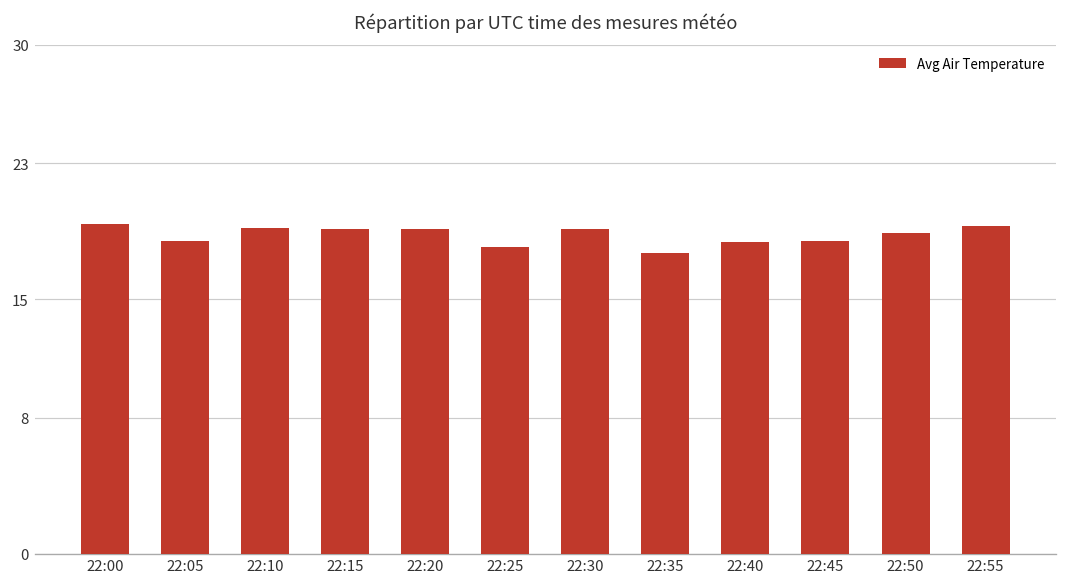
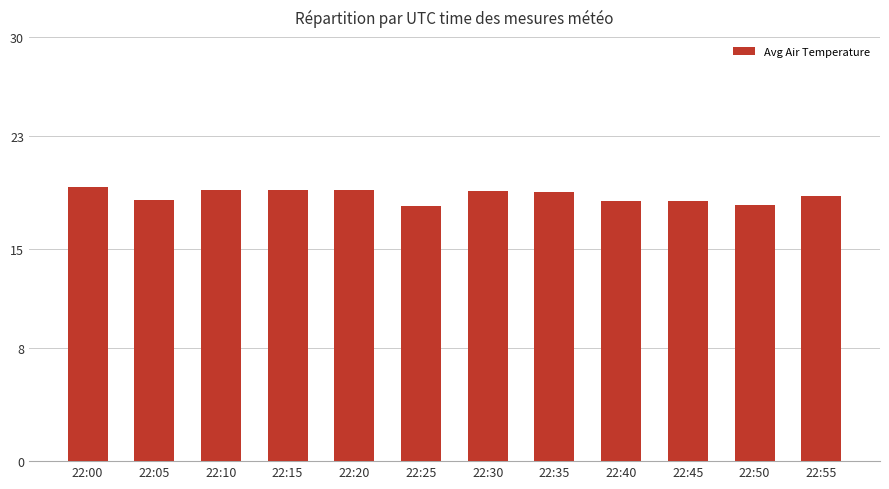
  {
    "22:00": 19.4,
    "22:05": 18.4,
    "22:10": 19.2,
    "22:15": 19.1,
    "22:20": 19.2,
    "22:25": 18.1,
    "22:30": 19.1,
-   "22:35": 17.7,
+   "22:35": 19.1,
    "22:40": 18.4,
    "22:45": 18.4,
-   "22:50": 18.9,
-   "22:55": 19.3
+   "22:50": 18.1,
+   "22:55": 18.7
  }
